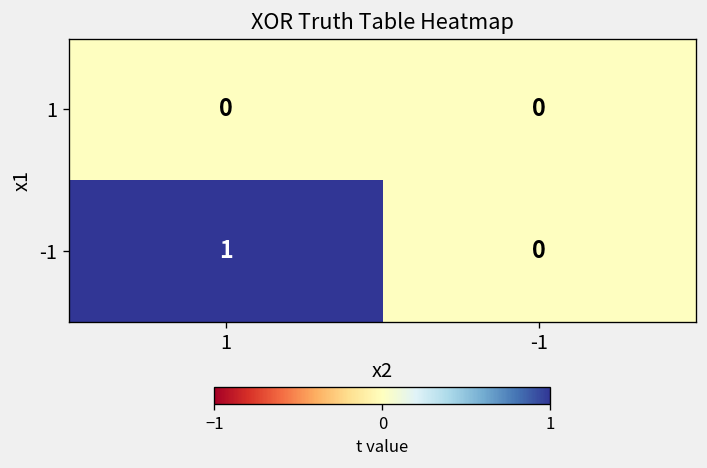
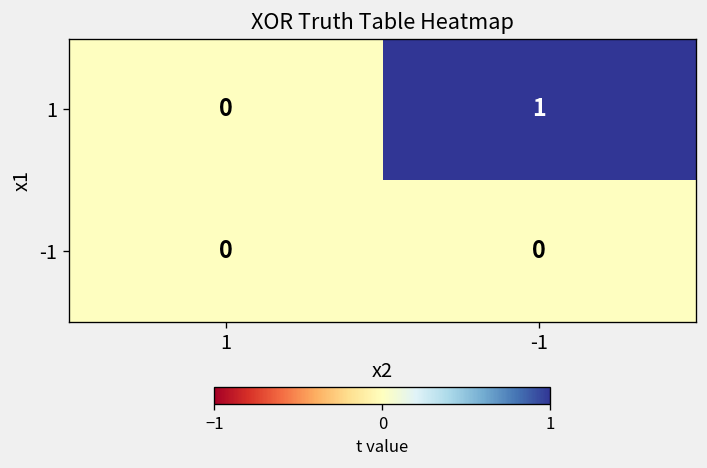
  {
    "1": {
      "1": 0,
-     "-1": 0
+     "-1": 1
    },
    "-1": {
-     "1": 1,
+     "1": 0,
      "-1": 0
    }
  }
